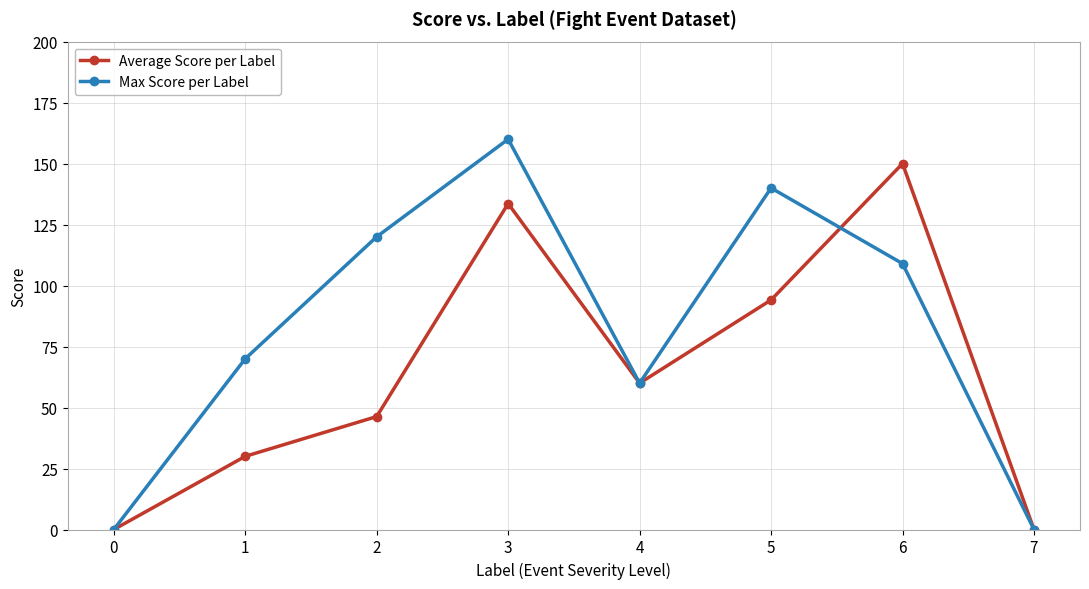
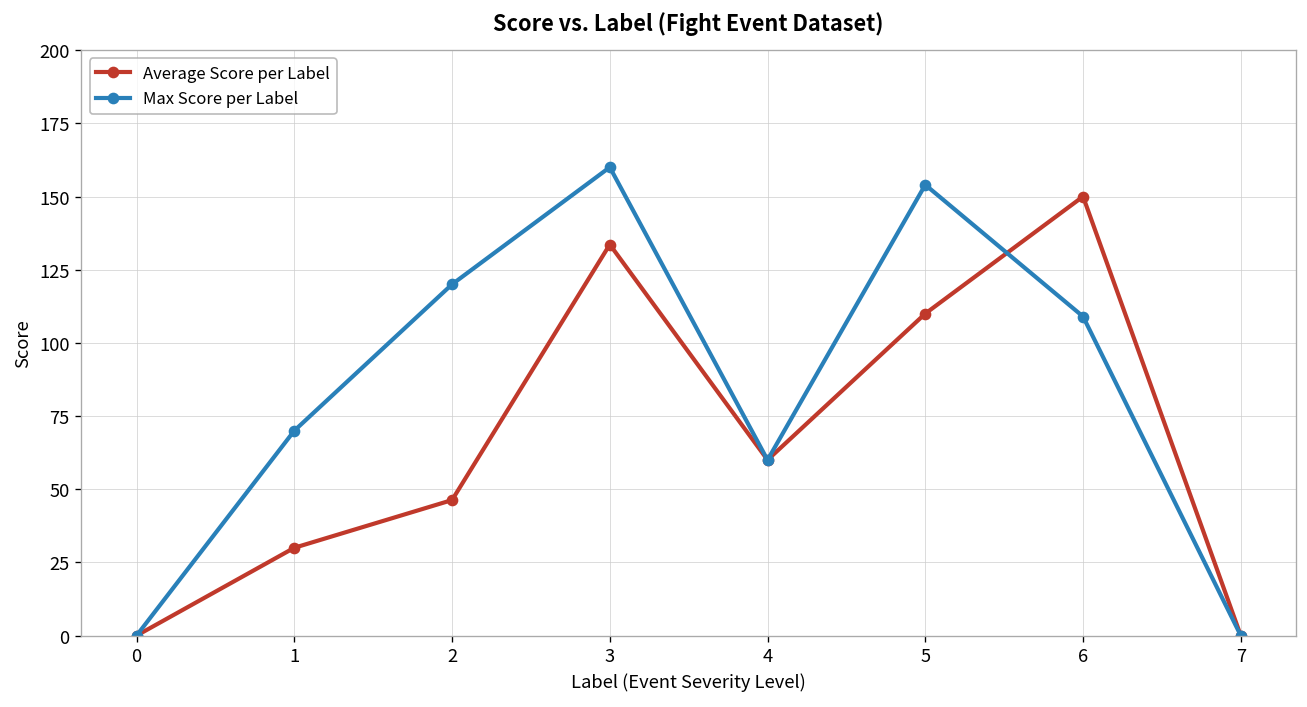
  {
    "Average Score per Label": {
      "1": 30,
      "2": 46,
      "3": 134,
-     "5": 94,
+     "5": 110,
      "6": 150
    },
    "Max Score per Label": {
      "1": 70,
      "2": 120,
      "3": 160,
-     "5": 140,
+     "5": 154,
      "6": 109
    }
  }
